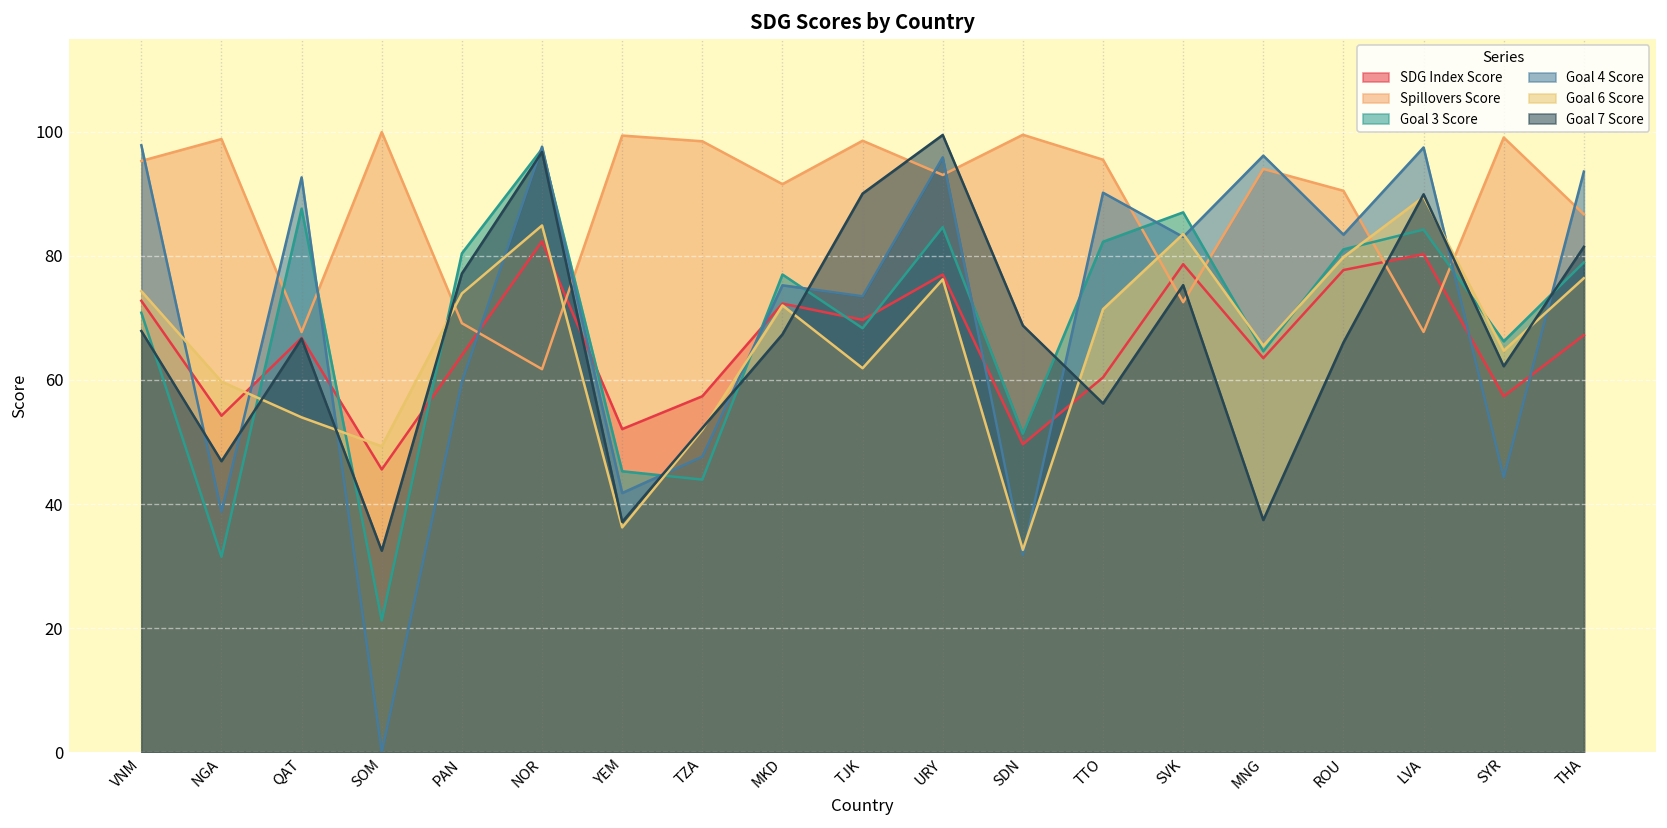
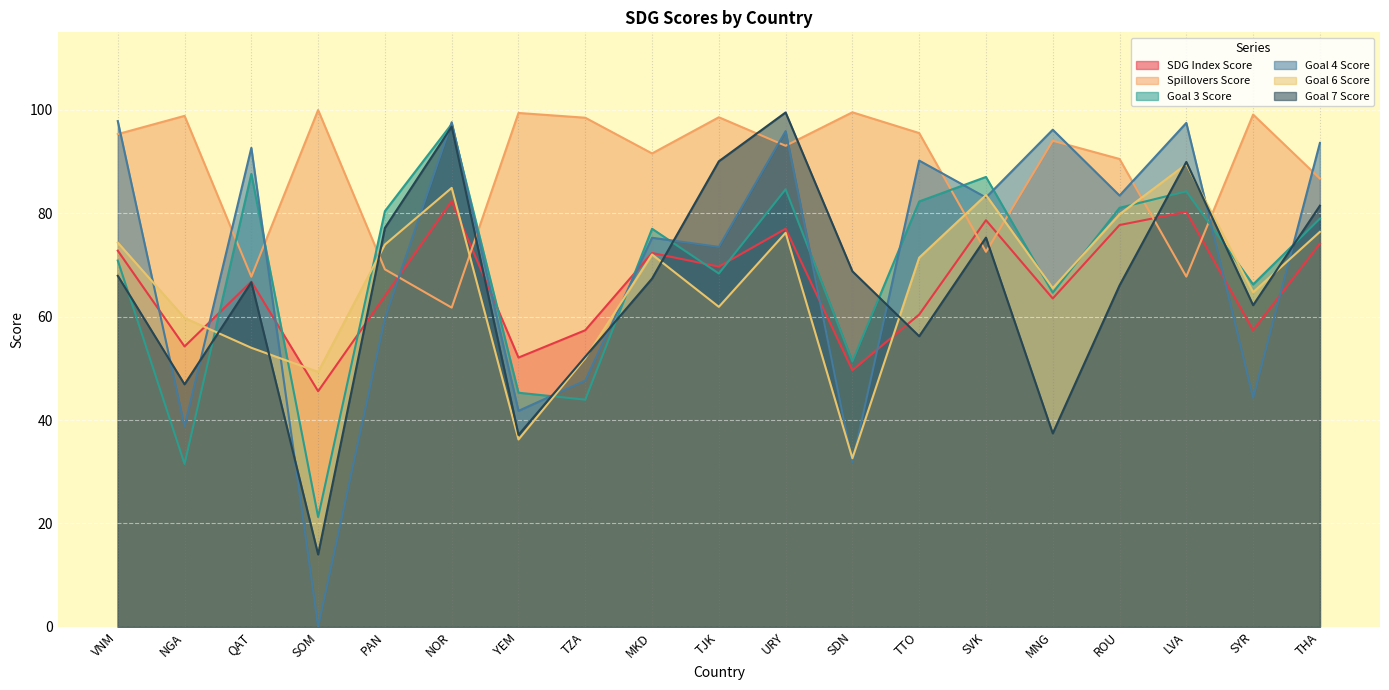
  {
    "SDG Index Score": {
      "VNM": 73,
      "NGA": 54,
      "SOM": 46,
      "PAN": 64,
      "NOR": 82,
      "YEM": 52,
      "TZA": 57,
      "TJK": 70,
      "URY": 77,
      "SDN": 50,
      "TTO": 60,
      "SVK": 79,
      "MNG": 64,
      "ROU": 78,
      "LVA": 80,
      "SYR": 57,
-     "THA": 67
+     "THA": 74
    },
    "Goal 7 Score": {
      "VNM": 68,
      "NGA": 47,
-     "SOM": 32,
+     "SOM": 14,
      "PAN": 77,
      "YEM": 37,
      "MKD": 67,
      "TJK": 90,
      "URY": 100,
      "SDN": 69,
      "TTO": 56,
      "SVK": 75,
      "MNG": 37,
      "ROU": 66,
      "SYR": 62,
      "THA": 81
    }
  }
